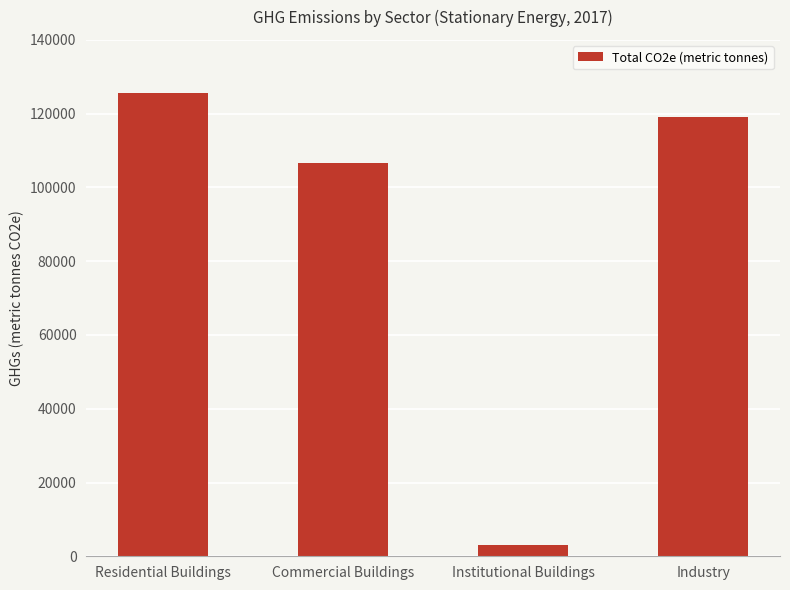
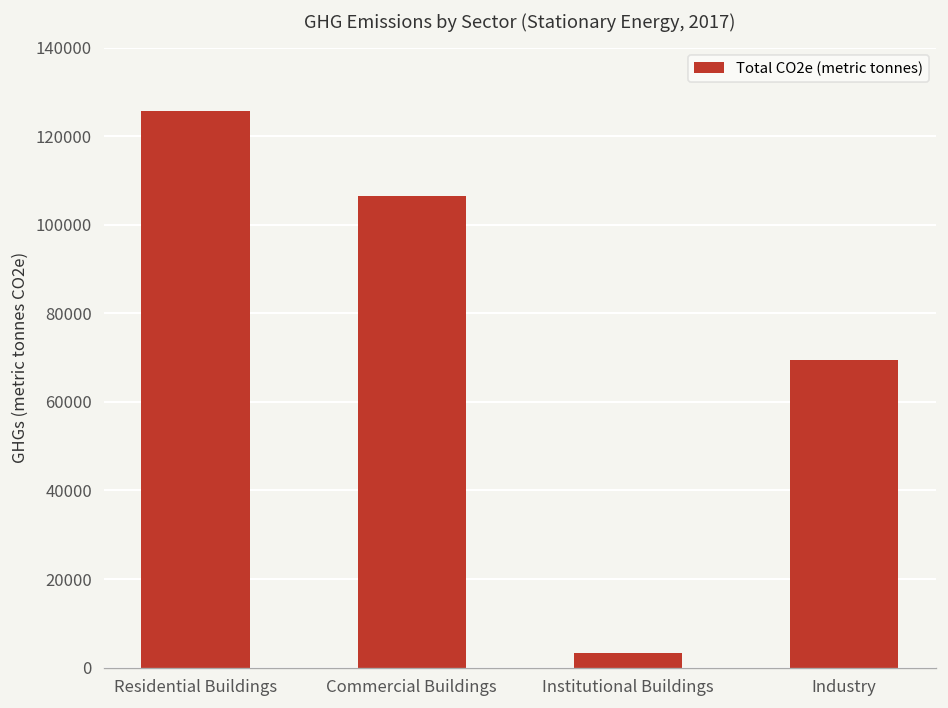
  {
    "Residential Buildings": 126000,
    "Commercial Buildings": 107000,
    "Institutional Buildings": 3000,
-   "Industry": 119000
+   "Industry": 70000
  }
